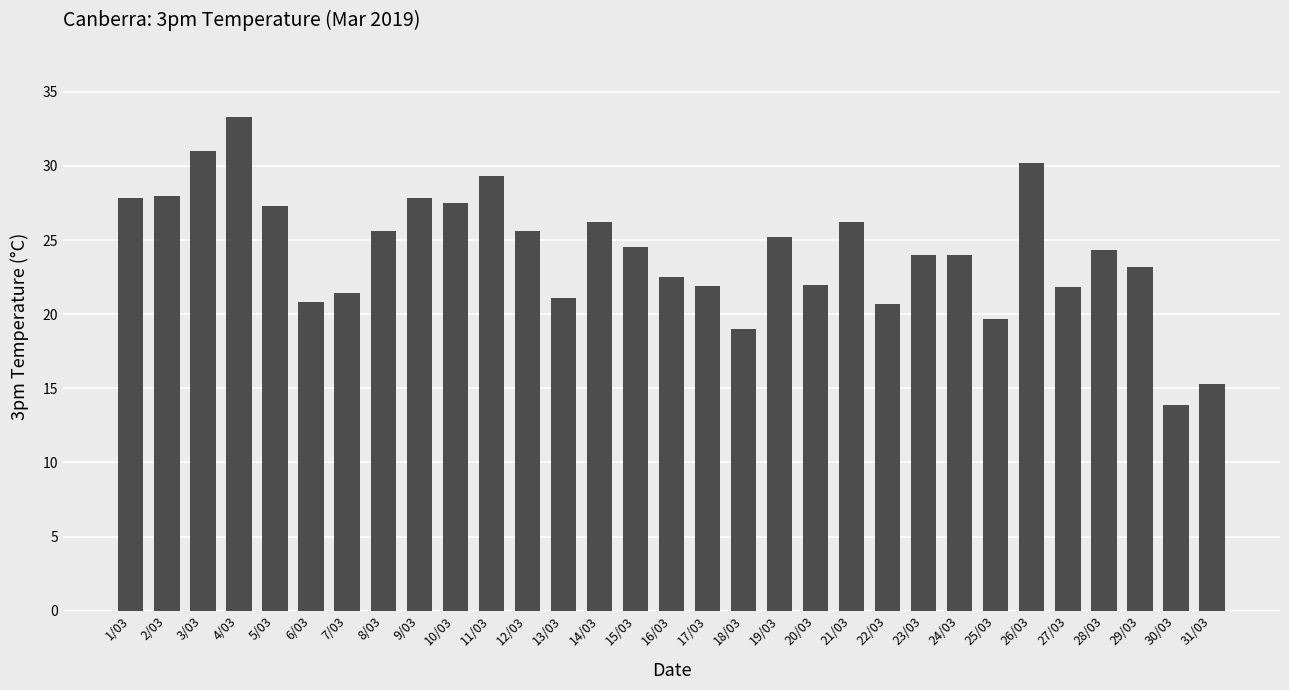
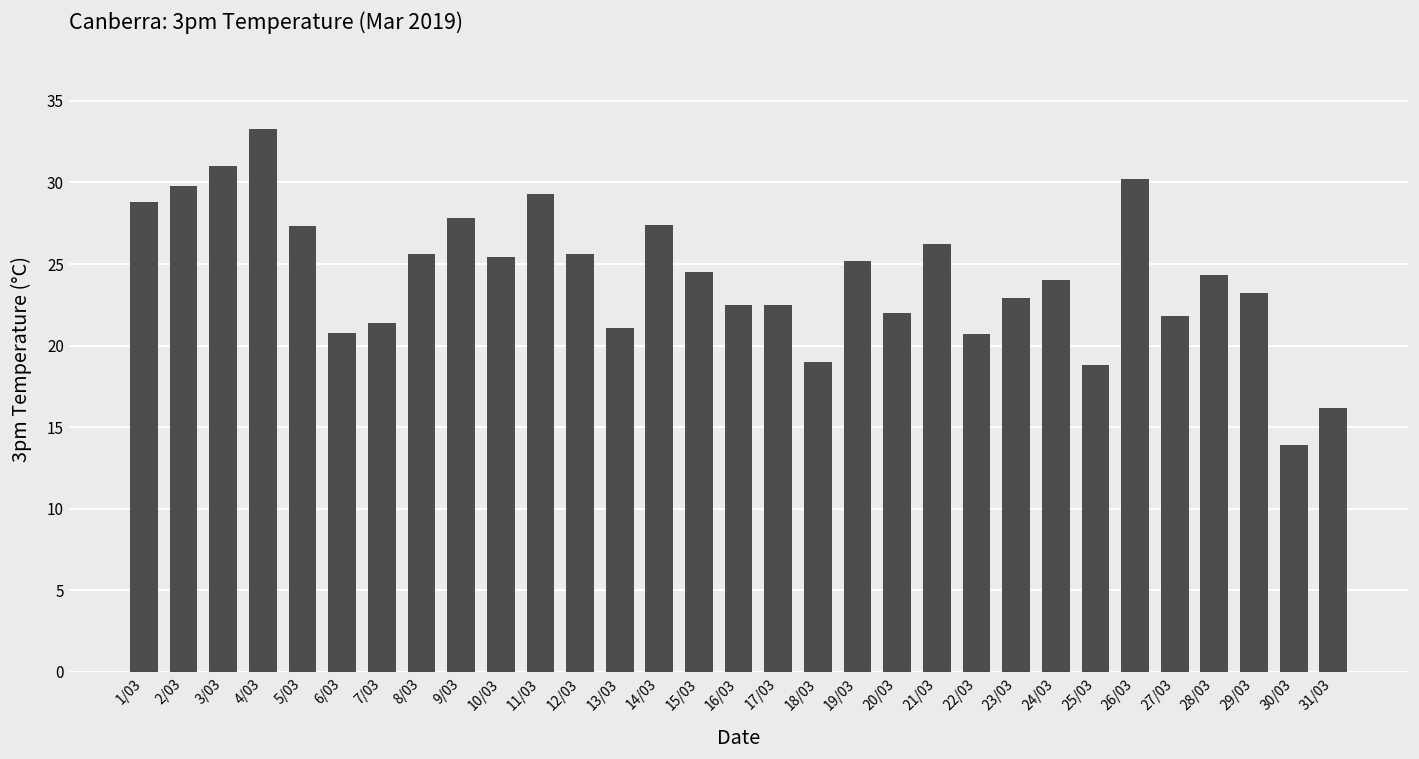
  {
-   "1/03": 27.8,
-   "2/03": 28.0,
+   "1/03": 28.8,
+   "2/03": 29.8,
    "3/03": 31.0,
    "4/03": 33.3,
    "5/03": 27.3,
    "6/03": 20.8,
    "7/03": 21.4,
    "8/03": 25.6,
    "9/03": 27.8,
-   "10/03": 27.5,
+   "10/03": 25.4,
    "11/03": 29.3,
    "12/03": 25.6,
    "13/03": 21.1,
-   "14/03": 26.2,
+   "14/03": 27.4,
    "15/03": 24.5,
    "16/03": 22.5,
-   "17/03": 21.9,
+   "17/03": 22.5,
    "18/03": 19.0,
    "19/03": 25.2,
    "20/03": 22.0,
    "21/03": 26.2,
    "22/03": 20.7,
-   "23/03": 24.0,
+   "23/03": 22.9,
    "24/03": 24.0,
-   "25/03": 19.7,
+   "25/03": 18.8,
    "26/03": 30.2,
    "27/03": 21.8,
    "28/03": 24.3,
    "29/03": 23.2,
    "30/03": 13.9,
-   "31/03": 15.3
+   "31/03": 16.2
  }
